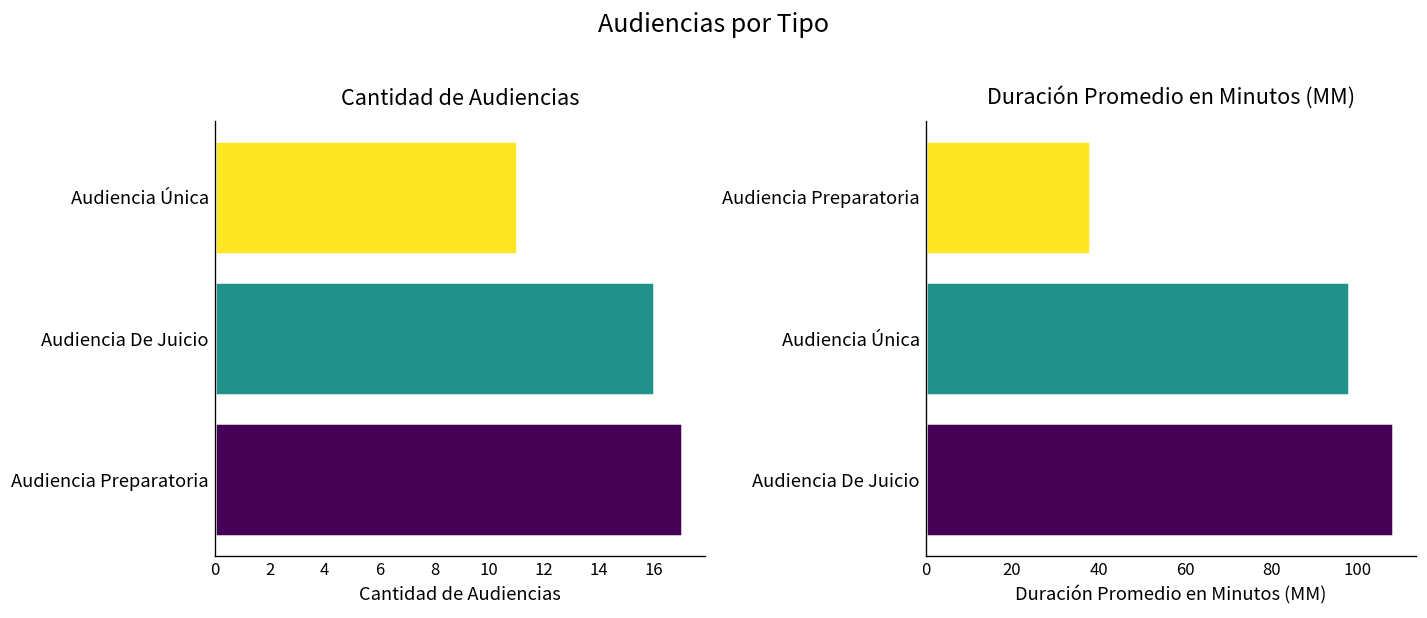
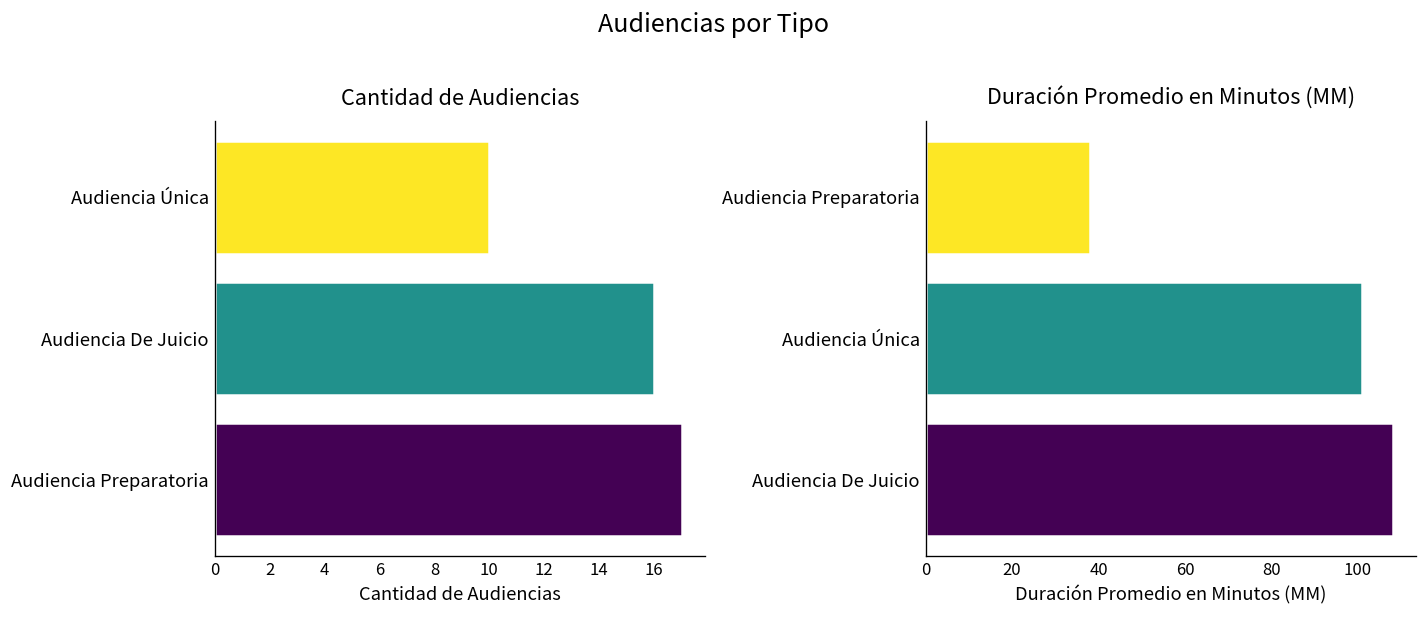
  {
    "Cantidad de Audiencias": {
-     "Audiencia Única": 11,
+     "Audiencia Única": 10,
      "Audiencia De Juicio": 16,
      "Audiencia Preparatoria": 17
    },
    "Duración Promedio en Minutos (MM)": {
      "Audiencia Preparatoria": 38,
-     "Audiencia Única": 98,
+     "Audiencia Única": 101,
      "Audiencia De Juicio": 108
    }
  }
